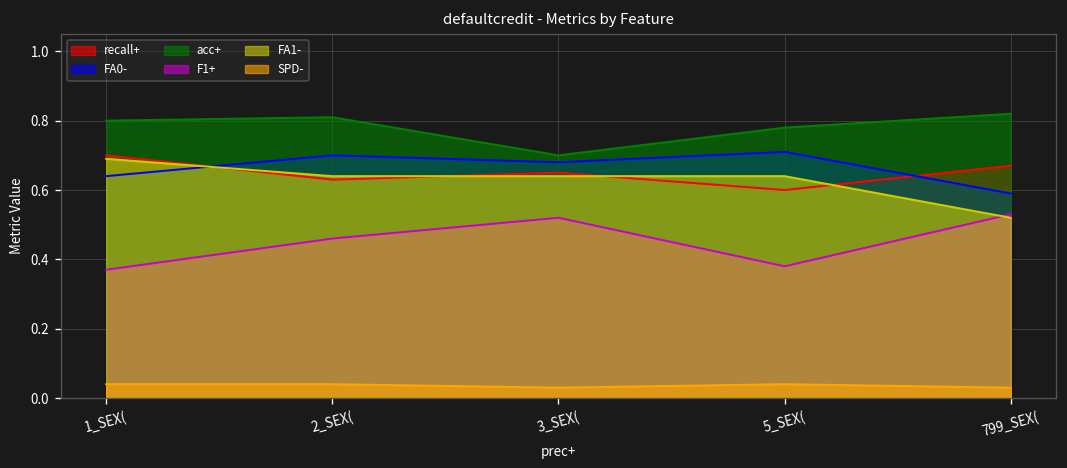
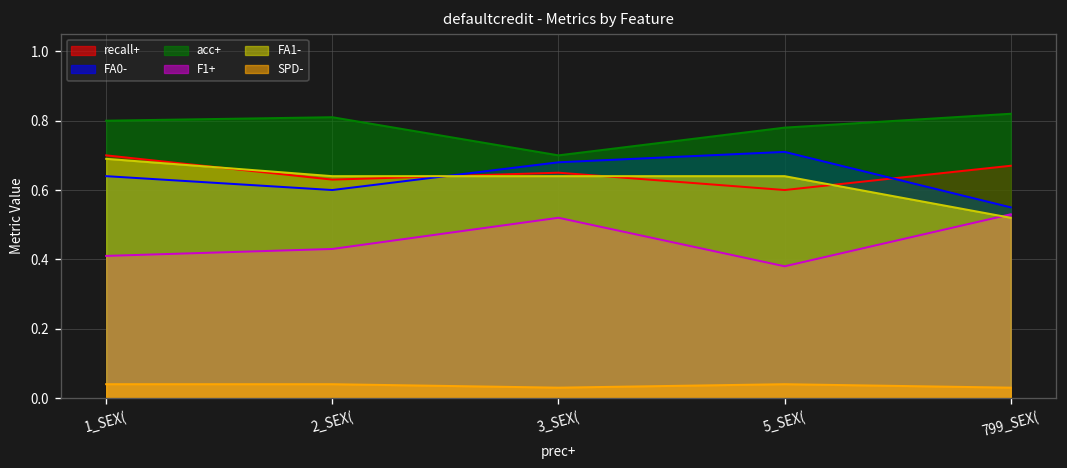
  {
    "recall+": {
      "1_SEX(": 0.70,
      "2_SEX(": 0.63,
      "3_SEX(": 0.65,
      "5_SEX(": 0.60,
      "799_SEX(": 0.67
    },
    "FA0-": {
      "1_SEX(": 0.64,
-     "2_SEX(": 0.7,
+     "2_SEX(": 0.6,
      "3_SEX(": 0.68,
      "5_SEX(": 0.71,
-     "799_SEX(": 0.59
+     "799_SEX(": 0.55
    },
    "acc+": {
      "1_SEX(": 0.80,
      "2_SEX(": 0.81,
      "3_SEX(": 0.70,
      "5_SEX(": 0.78,
      "799_SEX(": 0.82
    },
    "F1+": {
-     "1_SEX(": 0.37,
-     "2_SEX(": 0.46,
+     "1_SEX(": 0.41,
+     "2_SEX(": 0.43,
      "3_SEX(": 0.52,
      "5_SEX(": 0.38,
      "799_SEX(": 0.53
    }
  }
